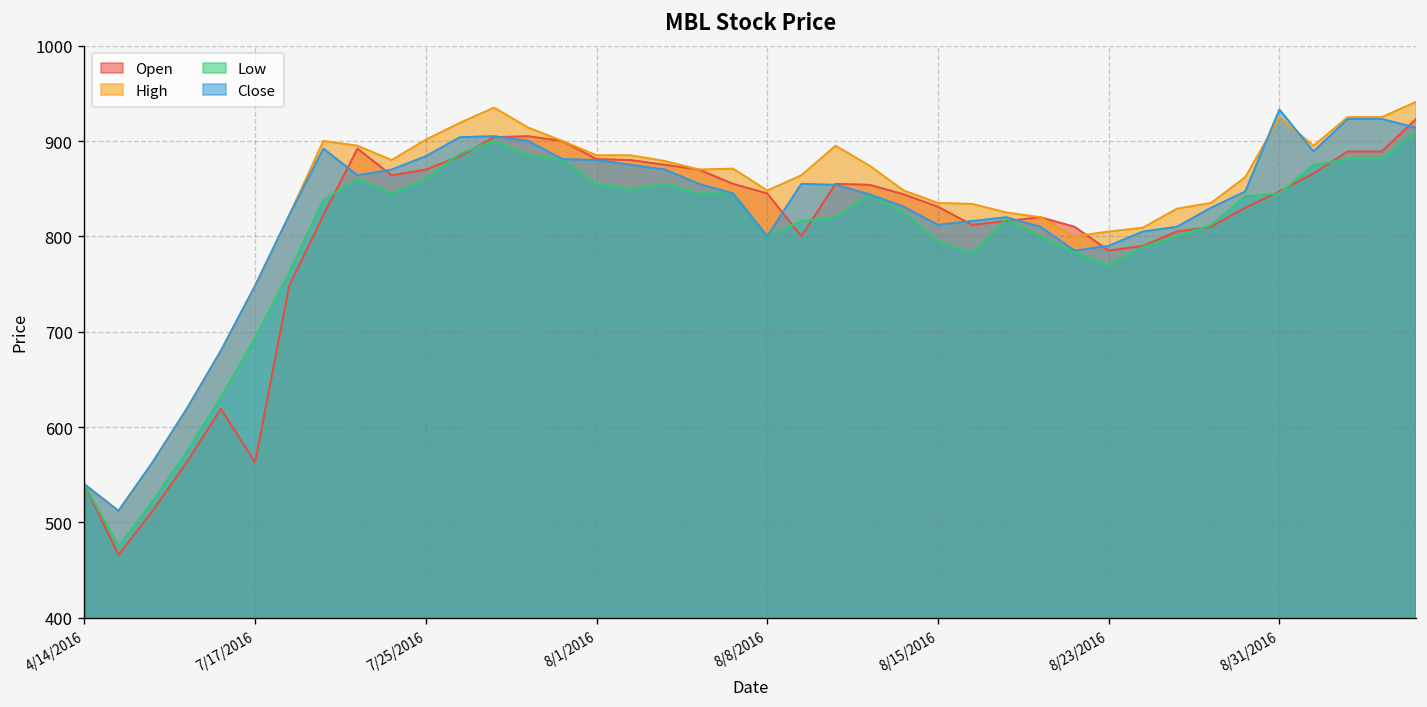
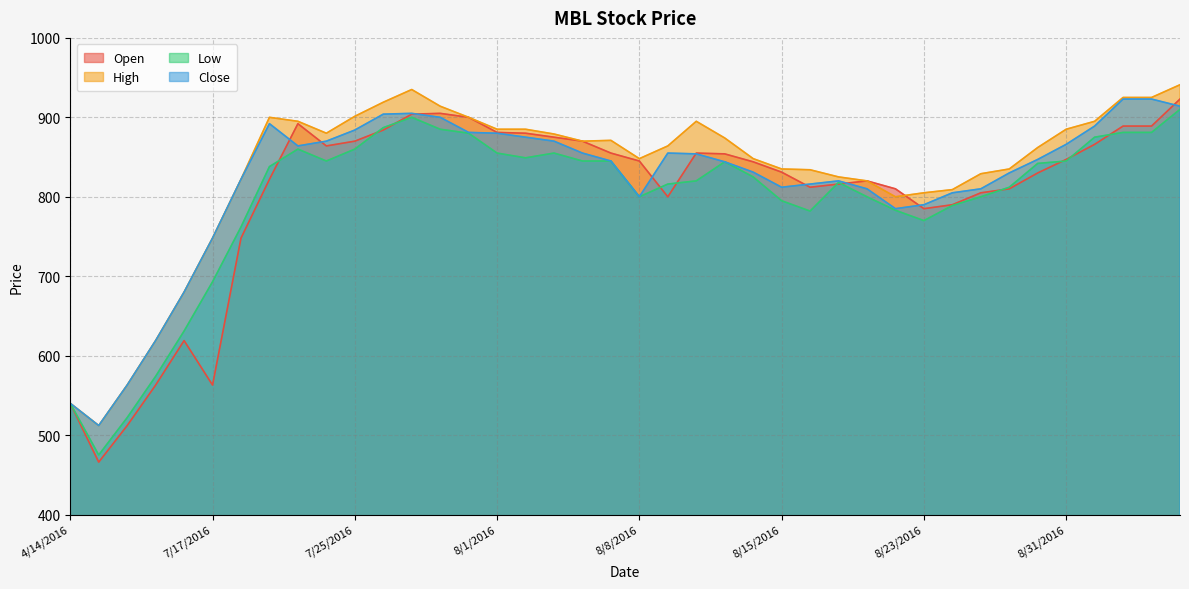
  {
    "Open": {
      "7/17/2016": 560,
      "7/25/2016": 870,
      "8/15/2016": 830,
      "8/23/2016": 790
    },
    "High": {
      "7/25/2016": 900,
      "8/1/2016": 890,
      "8/15/2016": 840,
      "8/23/2016": 810,
-     "8/31/2016": 920
+     "8/31/2016": 890
    },
    "Low": {
      "7/17/2016": 690,
      "7/25/2016": 860,
      "8/1/2016": 860,
      "8/15/2016": 800,
      "8/23/2016": 770
    },
    "Close": {
      "7/25/2016": 880,
      "8/15/2016": 810,
      "8/23/2016": 790,
-     "8/31/2016": 930
+     "8/31/2016": 870
    }
  }
